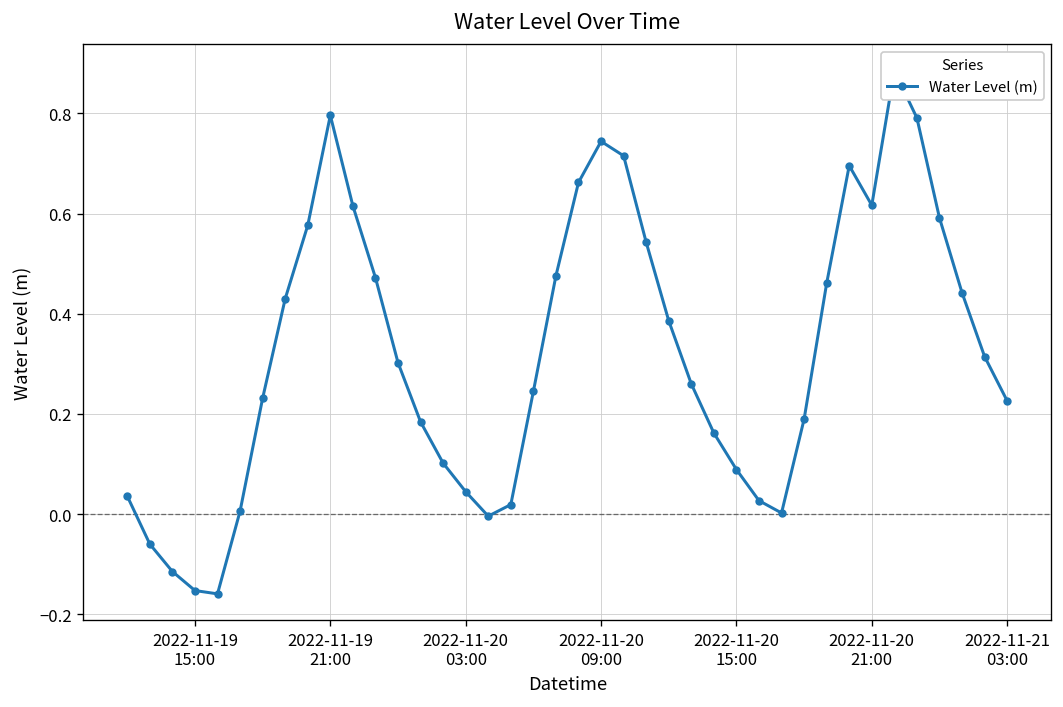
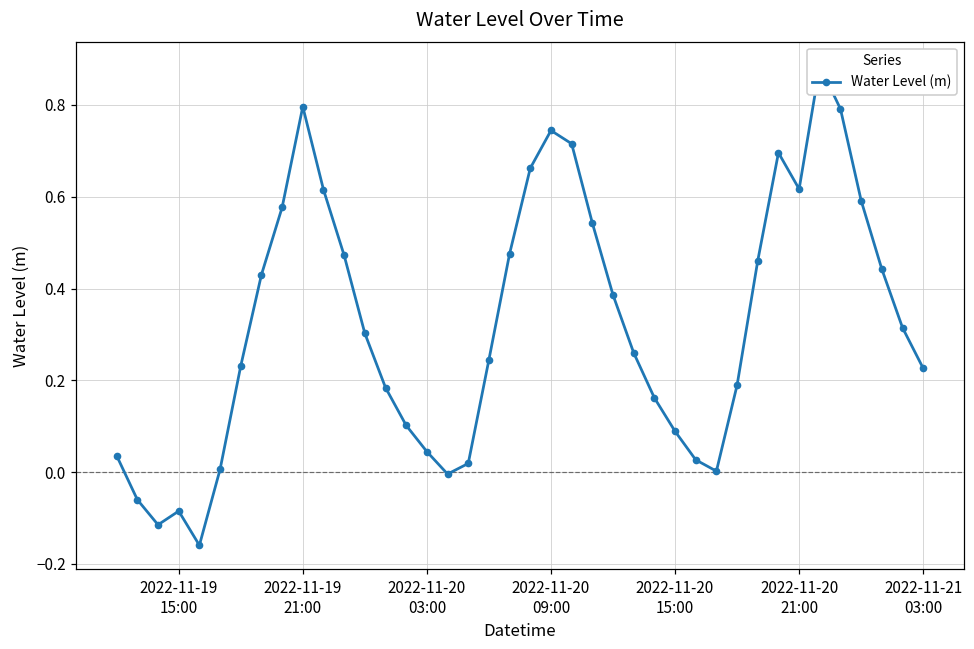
  {
-   "2022-11-19 15:00": -0.15,
+   "2022-11-19 15:00": -0.08,
    "2022-11-19 21:00": 0.80,
    "2022-11-20 03:00": 0.04,
    "2022-11-20 09:00": 0.74,
    "2022-11-20 15:00": 0.09,
    "2022-11-20 21:00": 0.62,
    "2022-11-21 03:00": 0.23
  }
